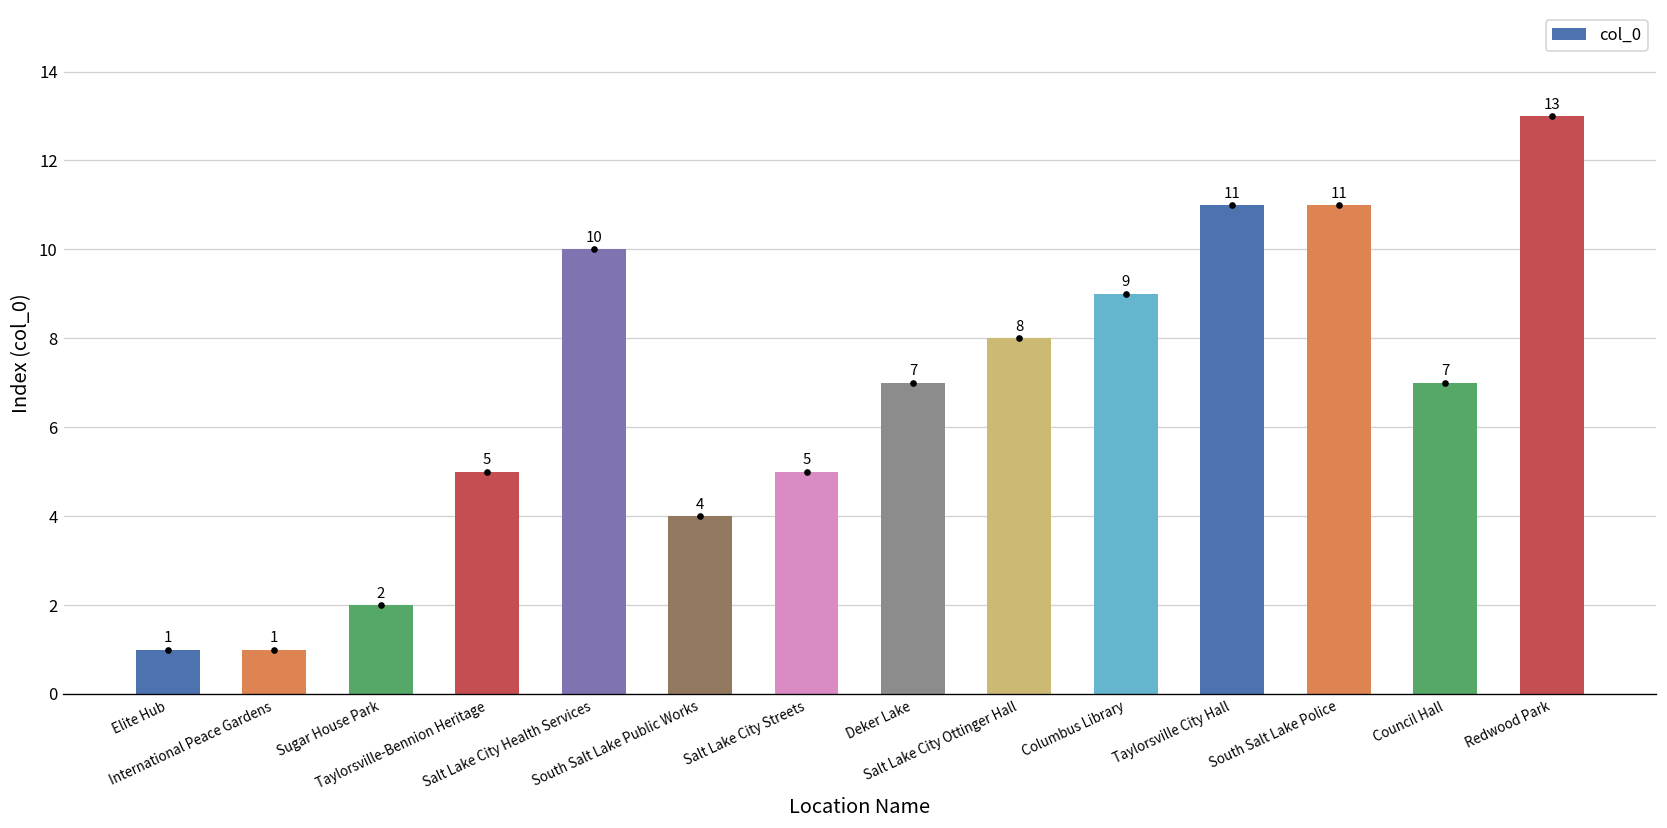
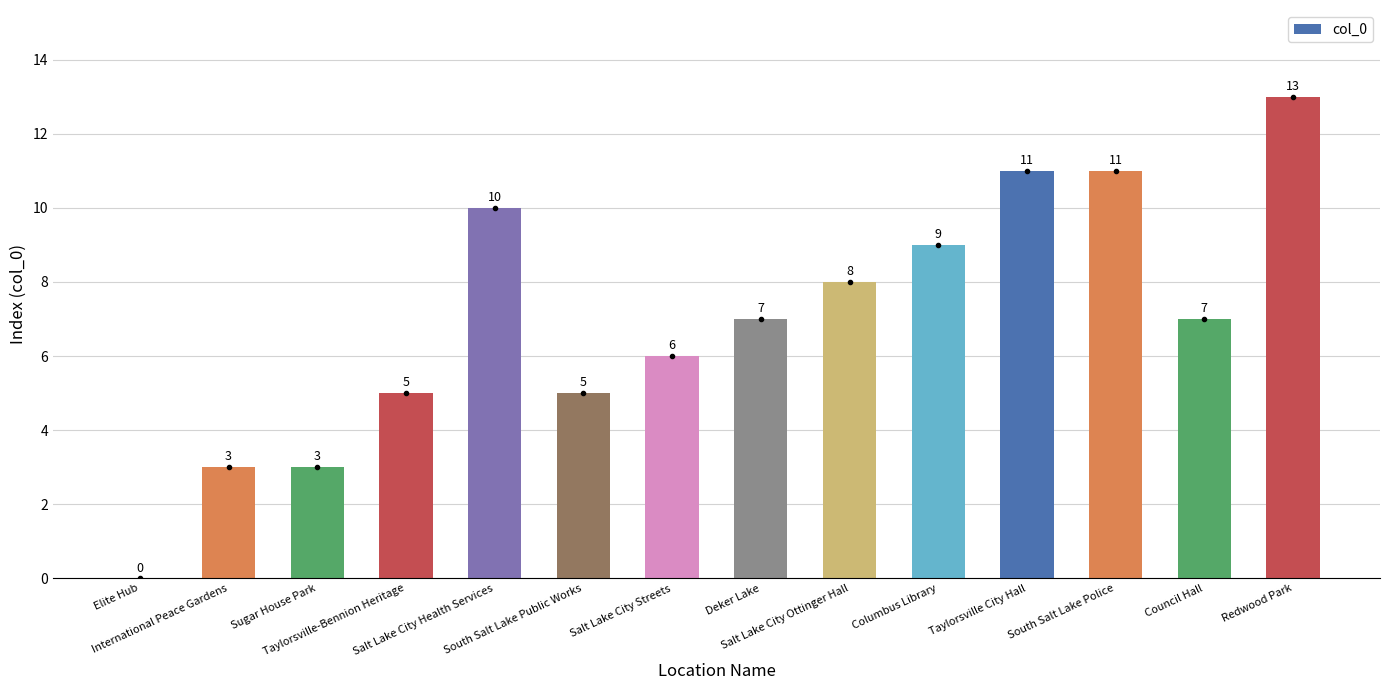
  {
    "col_0": {
-     "Elite Hub": 1,
-     "International Peace Gardens": 1,
-     "Sugar House Park": 2,
+     "Elite Hub": 0,
+     "International Peace Gardens": 3,
+     "Sugar House Park": 3,
      "Taylorsville-Bennion Heritage": 5,
      "Salt Lake City Health Services": 10,
-     "South Salt Lake Public Works": 4,
-     "Salt Lake City Streets": 5,
+     "South Salt Lake Public Works": 5,
+     "Salt Lake City Streets": 6,
      "Deker Lake": 7,
      "Salt Lake City Ottinger Hall": 8,
      "Columbus Library": 9,
      "Taylorsville City Hall": 11,
      "South Salt Lake Police": 11,
      "Council Hall": 7,
      "Redwood Park": 13
    }
  }
